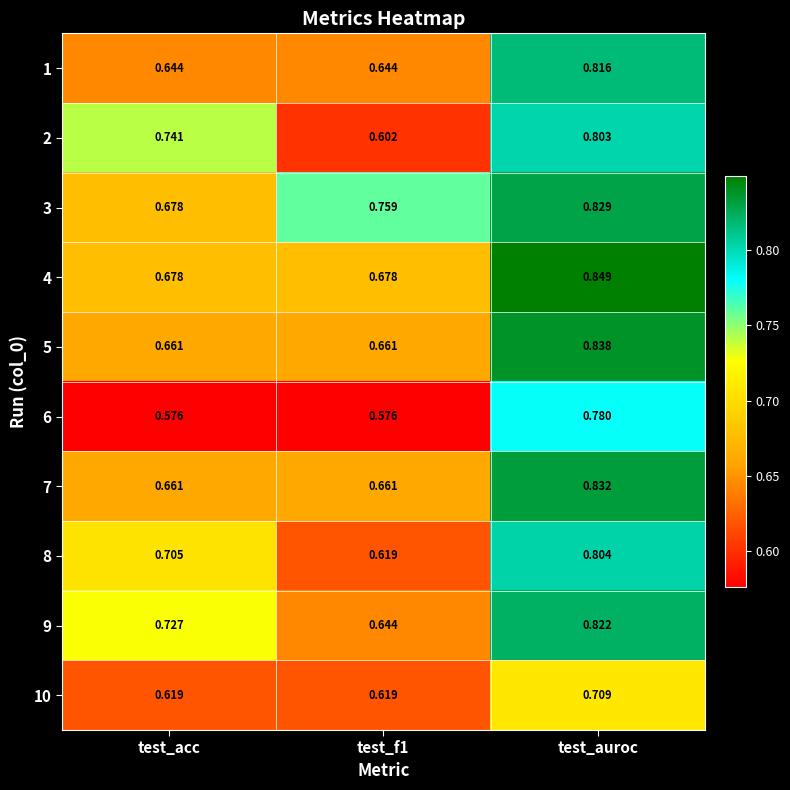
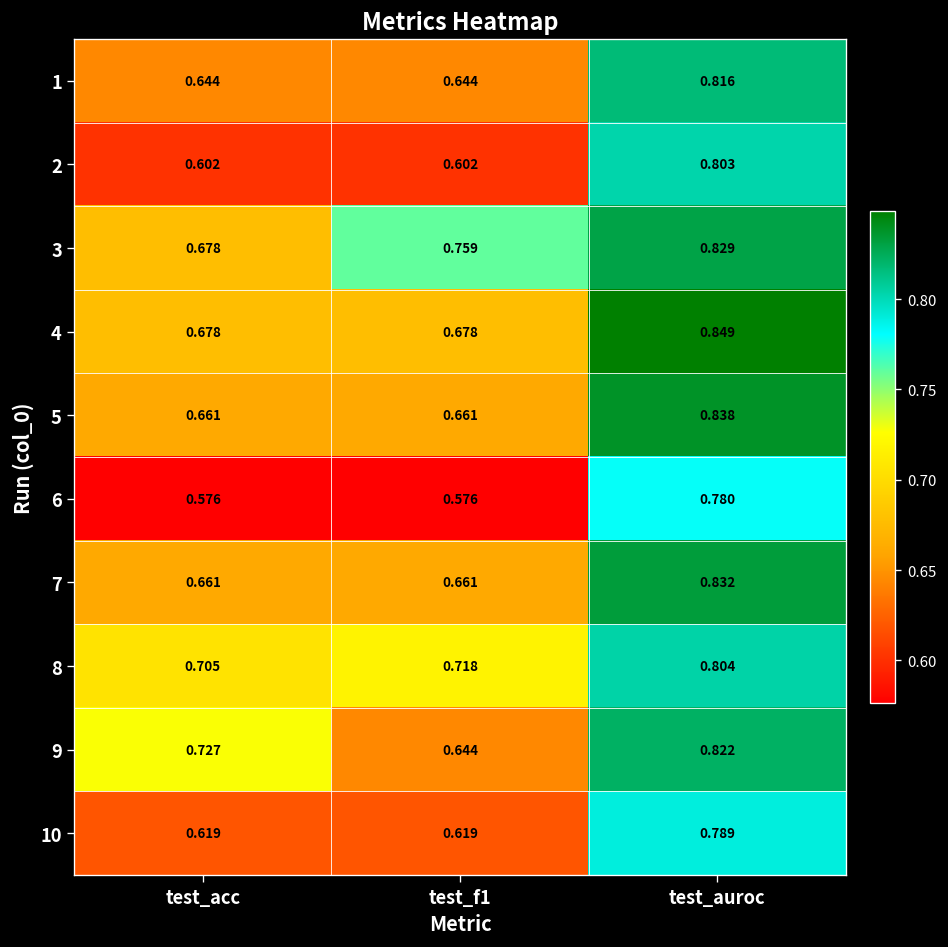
  {
    "1": {
      "test_acc": 0.644,
      "test_f1": 0.644,
      "test_auroc": 0.816
    },
    "2": {
-     "test_acc": 0.741,
+     "test_acc": 0.602,
      "test_f1": 0.602,
      "test_auroc": 0.803
    },
    "3": {
      "test_acc": 0.678,
      "test_f1": 0.759,
      "test_auroc": 0.829
    },
    "4": {
      "test_acc": 0.678,
      "test_f1": 0.678,
      "test_auroc": 0.849
    },
    "5": {
      "test_acc": 0.661,
      "test_f1": 0.661,
      "test_auroc": 0.838
    },
    "6": {
      "test_acc": 0.576,
      "test_f1": 0.576,
      "test_auroc": 0.780
    },
    "7": {
      "test_acc": 0.661,
      "test_f1": 0.661,
      "test_auroc": 0.832
    },
    "8": {
      "test_acc": 0.705,
-     "test_f1": 0.619,
+     "test_f1": 0.718,
      "test_auroc": 0.804
    },
    "9": {
      "test_acc": 0.727,
      "test_f1": 0.644,
      "test_auroc": 0.822
    },
    "10": {
      "test_acc": 0.619,
      "test_f1": 0.619,
-     "test_auroc": 0.709
+     "test_auroc": 0.789
    }
  }
